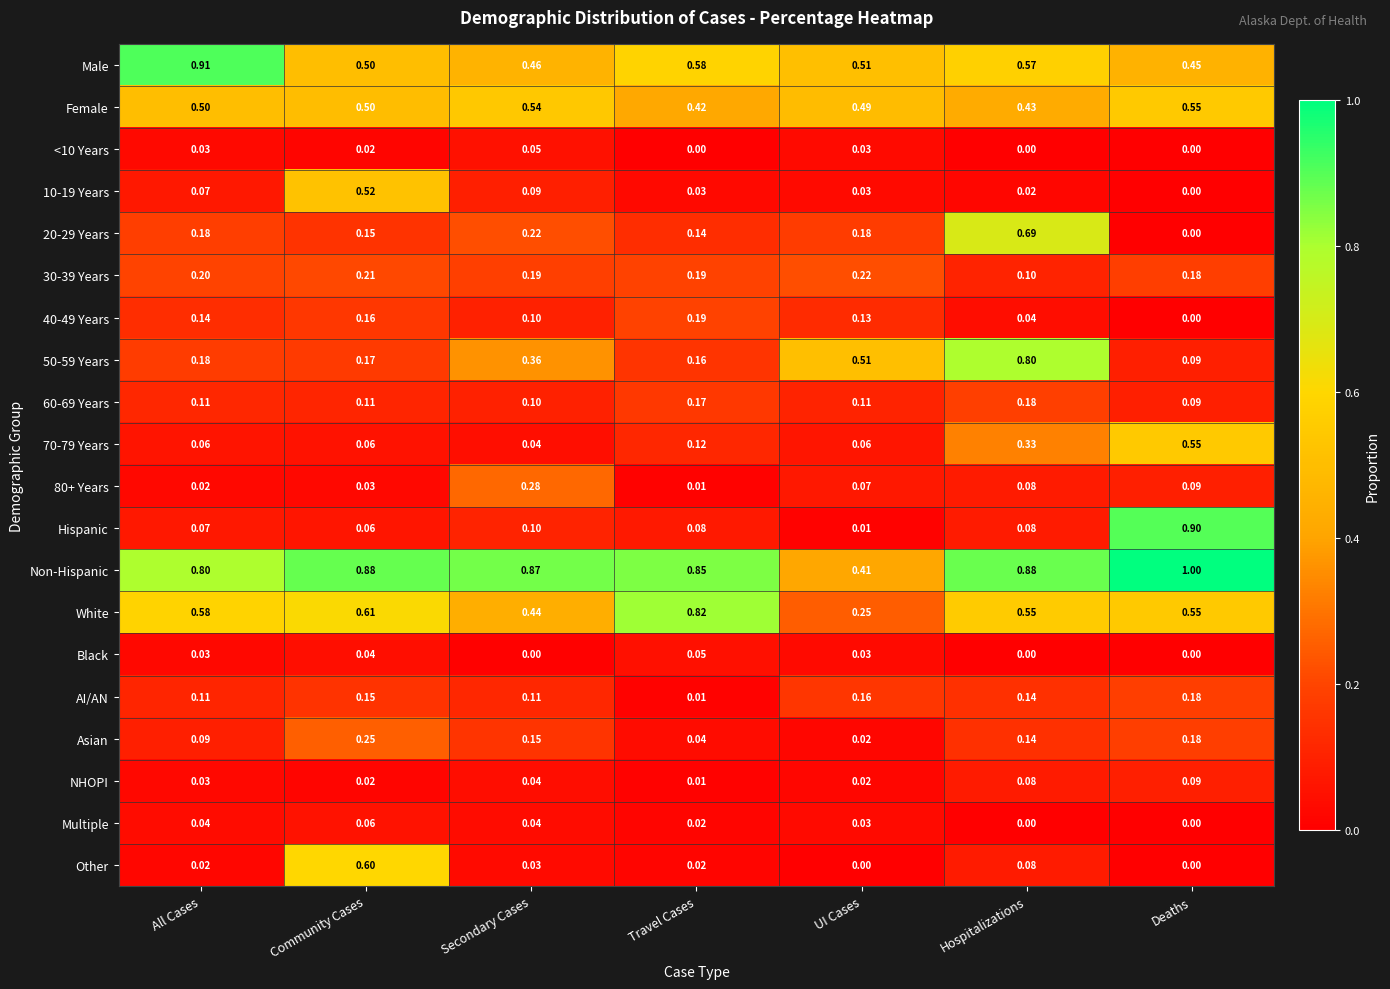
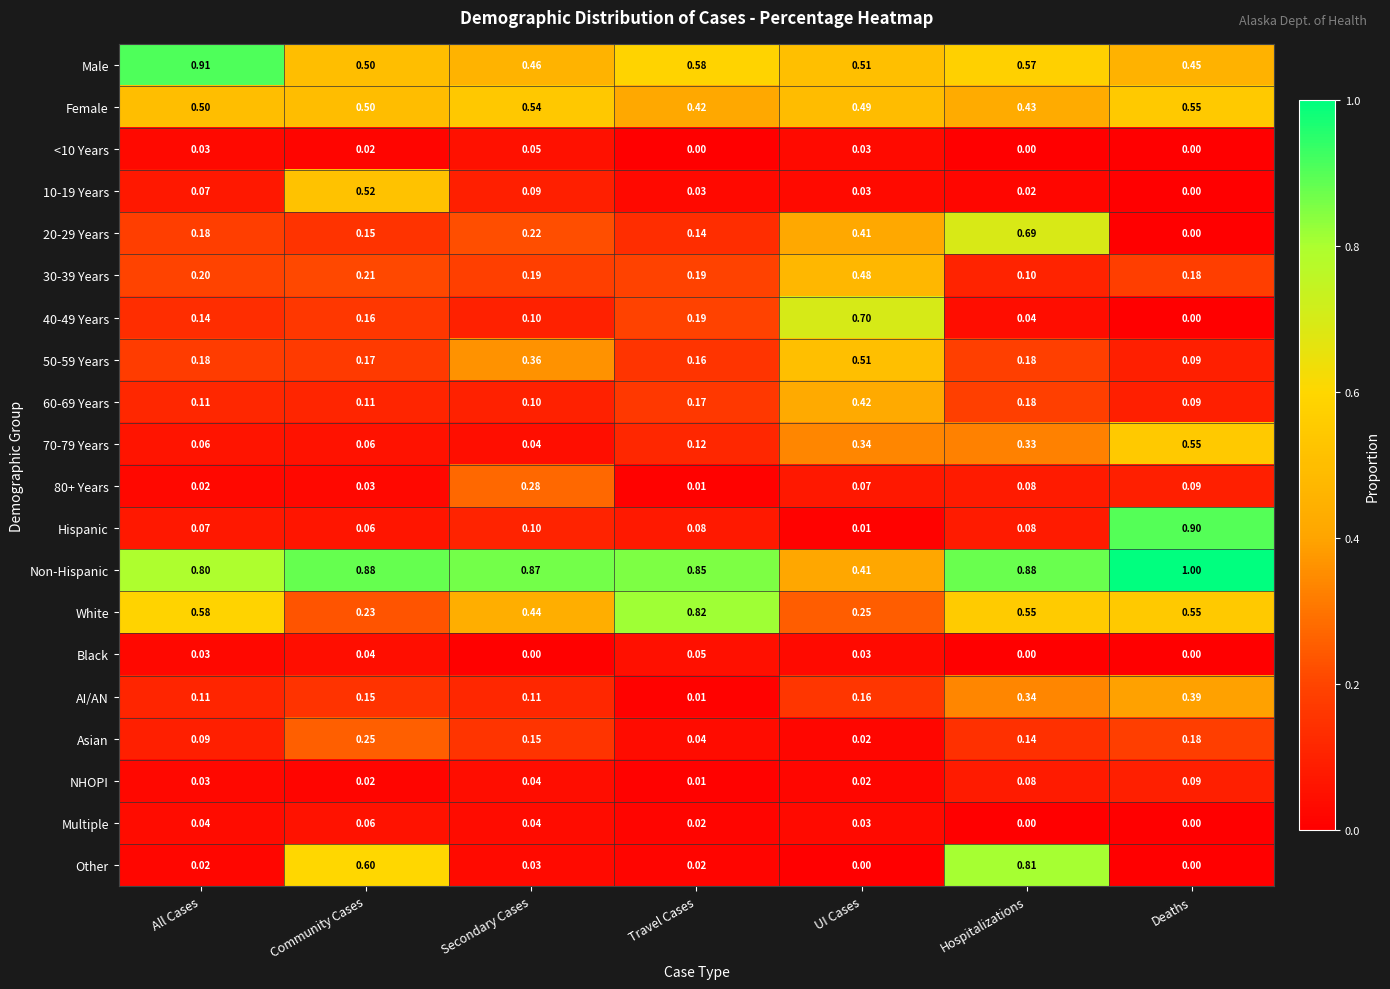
  {
    "Male": {
      "All Cases": 0.91,
      "Community Cases": 0.50,
      "Secondary Cases": 0.46,
      "Travel Cases": 0.58,
      "UI Cases": 0.51,
      "Hospitalizations": 0.57,
      "Deaths": 0.45
    },
    "Female": {
      "All Cases": 0.50,
      "Community Cases": 0.50,
      "Secondary Cases": 0.54,
      "Travel Cases": 0.42,
      "UI Cases": 0.49,
      "Hospitalizations": 0.43,
      "Deaths": 0.55
    },
    "<10 Years": {
      "All Cases": 0.03,
      "Community Cases": 0.02,
      "Secondary Cases": 0.05,
      "Travel Cases": 0.00,
      "UI Cases": 0.03,
      "Hospitalizations": 0.00,
      "Deaths": 0.00
    },
    "10-19 Years": {
      "All Cases": 0.07,
      "Community Cases": 0.52,
      "Secondary Cases": 0.09,
      "Travel Cases": 0.03,
      "UI Cases": 0.03,
      "Hospitalizations": 0.02,
      "Deaths": 0.00
    },
    "20-29 Years": {
      "All Cases": 0.18,
      "Community Cases": 0.15,
      "Secondary Cases": 0.22,
      "Travel Cases": 0.14,
-     "UI Cases": 0.18,
+     "UI Cases": 0.41,
      "Hospitalizations": 0.69,
      "Deaths": 0.00
    },
    "30-39 Years": {
      "All Cases": 0.20,
      "Community Cases": 0.21,
      "Secondary Cases": 0.19,
      "Travel Cases": 0.19,
-     "UI Cases": 0.22,
+     "UI Cases": 0.48,
      "Hospitalizations": 0.10,
      "Deaths": 0.18
    },
    "40-49 Years": {
      "All Cases": 0.14,
      "Community Cases": 0.16,
      "Secondary Cases": 0.10,
      "Travel Cases": 0.19,
-     "UI Cases": 0.13,
+     "UI Cases": 0.70,
      "Hospitalizations": 0.04,
      "Deaths": 0.00
    },
    "50-59 Years": {
      "All Cases": 0.18,
      "Community Cases": 0.17,
      "Secondary Cases": 0.36,
      "Travel Cases": 0.16,
      "UI Cases": 0.51,
-     "Hospitalizations": 0.80,
+     "Hospitalizations": 0.18,
      "Deaths": 0.09
    },
    "60-69 Years": {
      "All Cases": 0.11,
      "Community Cases": 0.11,
      "Secondary Cases": 0.10,
      "Travel Cases": 0.17,
-     "UI Cases": 0.11,
+     "UI Cases": 0.42,
      "Hospitalizations": 0.18,
      "Deaths": 0.09
    },
    "70-79 Years": {
      "All Cases": 0.06,
      "Community Cases": 0.06,
      "Secondary Cases": 0.04,
      "Travel Cases": 0.12,
-     "UI Cases": 0.06,
+     "UI Cases": 0.34,
      "Hospitalizations": 0.33,
      "Deaths": 0.55
    },
    "80+ Years": {
      "All Cases": 0.02,
      "Community Cases": 0.03,
      "Secondary Cases": 0.28,
      "Travel Cases": 0.01,
      "UI Cases": 0.07,
      "Hospitalizations": 0.08,
      "Deaths": 0.09
    },
    "Hispanic": {
      "All Cases": 0.07,
      "Community Cases": 0.06,
      "Secondary Cases": 0.10,
      "Travel Cases": 0.08,
      "UI Cases": 0.01,
      "Hospitalizations": 0.08,
      "Deaths": 0.90
    },
    "Non-Hispanic": {
      "All Cases": 0.80,
      "Community Cases": 0.88,
      "Secondary Cases": 0.87,
      "Travel Cases": 0.85,
      "UI Cases": 0.41,
      "Hospitalizations": 0.88,
      "Deaths": 1.00
    },
    "White": {
      "All Cases": 0.58,
-     "Community Cases": 0.61,
+     "Community Cases": 0.23,
      "Secondary Cases": 0.44,
      "Travel Cases": 0.82,
      "UI Cases": 0.25,
      "Hospitalizations": 0.55,
      "Deaths": 0.55
    },
    "Black": {
      "All Cases": 0.03,
      "Community Cases": 0.04,
      "Secondary Cases": 0.00,
      "Travel Cases": 0.05,
      "UI Cases": 0.03,
      "Hospitalizations": 0.00,
      "Deaths": 0.00
    },
    "AI/AN": {
      "All Cases": 0.11,
      "Community Cases": 0.15,
      "Secondary Cases": 0.11,
      "Travel Cases": 0.01,
      "UI Cases": 0.16,
-     "Hospitalizations": 0.14,
-     "Deaths": 0.18
+     "Hospitalizations": 0.34,
+     "Deaths": 0.39
    },
    "Asian": {
      "All Cases": 0.09,
      "Community Cases": 0.25,
      "Secondary Cases": 0.15,
      "Travel Cases": 0.04,
      "UI Cases": 0.02,
      "Hospitalizations": 0.14,
      "Deaths": 0.18
    },
    "NHOPI": {
      "All Cases": 0.03,
      "Community Cases": 0.02,
      "Secondary Cases": 0.04,
      "Travel Cases": 0.01,
      "UI Cases": 0.02,
      "Hospitalizations": 0.08,
      "Deaths": 0.09
    },
    "Multiple": {
      "All Cases": 0.04,
      "Community Cases": 0.06,
      "Secondary Cases": 0.04,
      "Travel Cases": 0.02,
      "UI Cases": 0.03,
      "Hospitalizations": 0.00,
      "Deaths": 0.00
    },
    "Other": {
      "All Cases": 0.02,
      "Community Cases": 0.60,
      "Secondary Cases": 0.03,
      "Travel Cases": 0.02,
      "UI Cases": 0.00,
-     "Hospitalizations": 0.08,
+     "Hospitalizations": 0.81,
      "Deaths": 0.00
    }
  }
